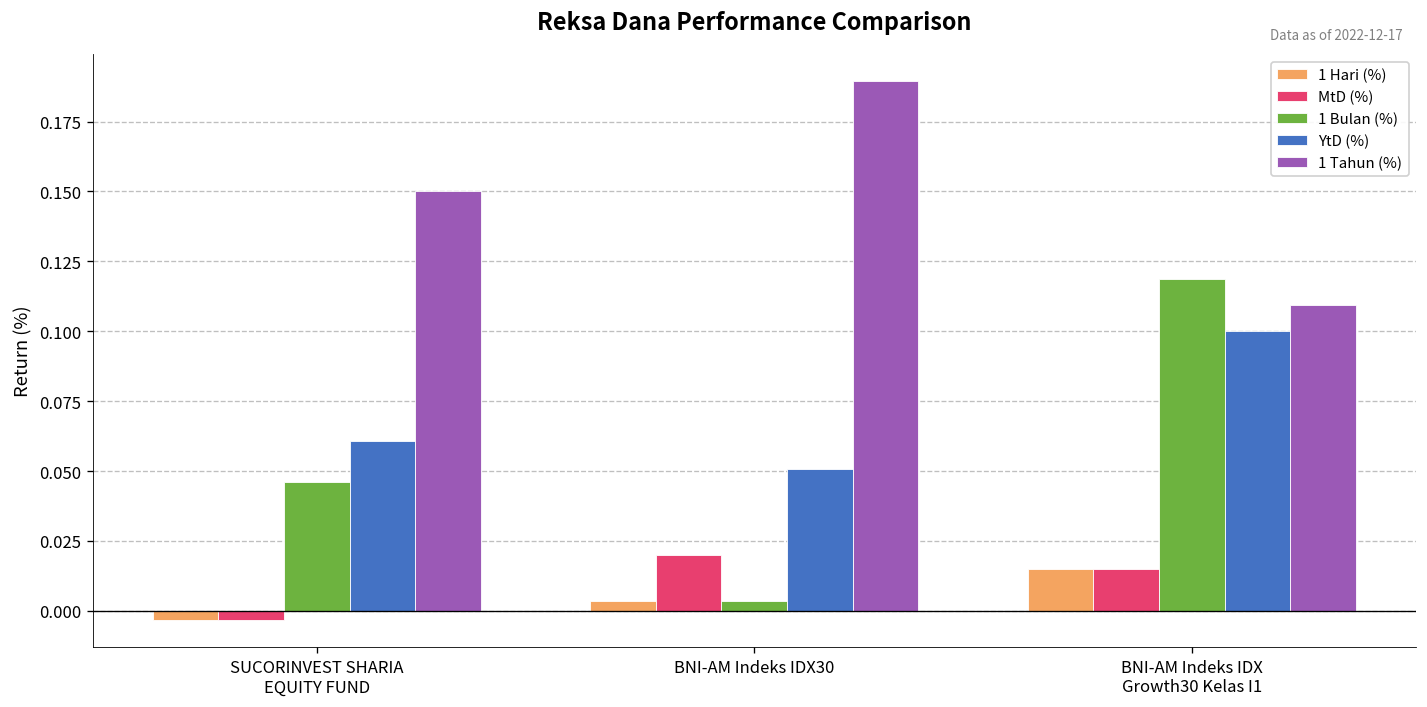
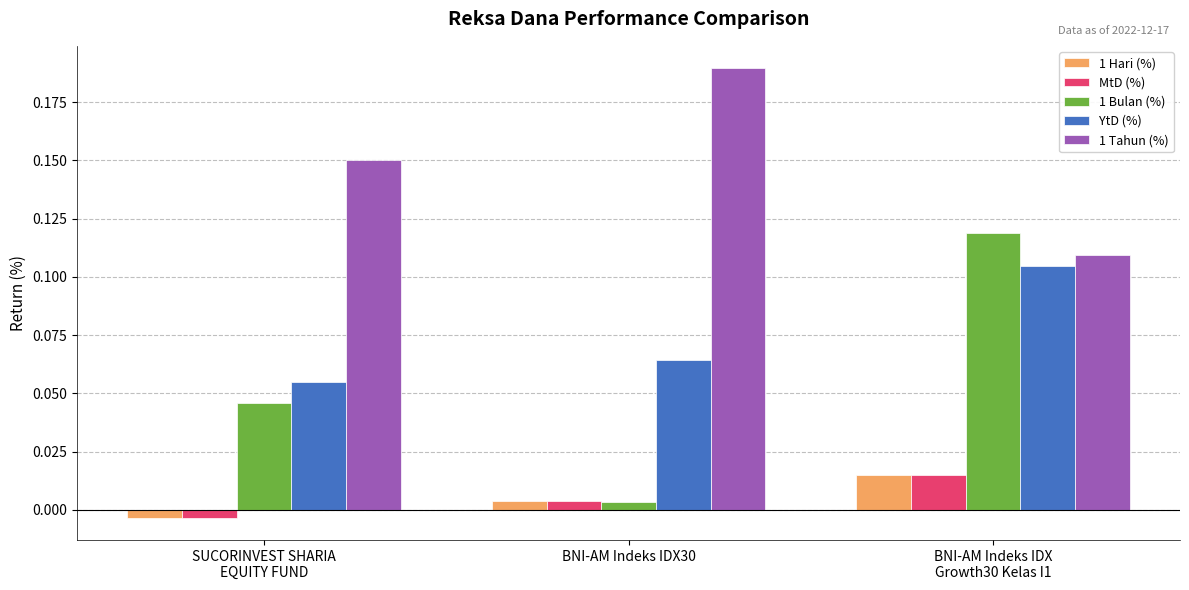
  {
    "1 Hari (%)": {
      "SUCORINVEST SHARIA EQUITY FUND": -0.003,
      "BNI-AM Indeks IDX30": 0.004,
      "BNI-AM Indeks IDX Growth30 Kelas I1": 0.015
    },
    "MtD (%)": {
      "SUCORINVEST SHARIA EQUITY FUND": -0.003,
-     "BNI-AM Indeks IDX30": 0.020,
+     "BNI-AM Indeks IDX30": 0.004,
      "BNI-AM Indeks IDX Growth30 Kelas I1": 0.015
    },
    "1 Bulan (%)": {
      "SUCORINVEST SHARIA EQUITY FUND": 0.046,
      "BNI-AM Indeks IDX30": 0.004,
      "BNI-AM Indeks IDX Growth30 Kelas I1": 0.119
    },
    "YtD (%)": {
-     "SUCORINVEST SHARIA EQUITY FUND": 0.061,
-     "BNI-AM Indeks IDX30": 0.051,
-     "BNI-AM Indeks IDX Growth30 Kelas I1": 0.100
+     "SUCORINVEST SHARIA EQUITY FUND": 0.055,
+     "BNI-AM Indeks IDX30": 0.064,
+     "BNI-AM Indeks IDX Growth30 Kelas I1": 0.105
    },
    "1 Tahun (%)": {
      "SUCORINVEST SHARIA EQUITY FUND": 0.150,
      "BNI-AM Indeks IDX30": 0.190,
      "BNI-AM Indeks IDX Growth30 Kelas I1": 0.109
    }
  }
